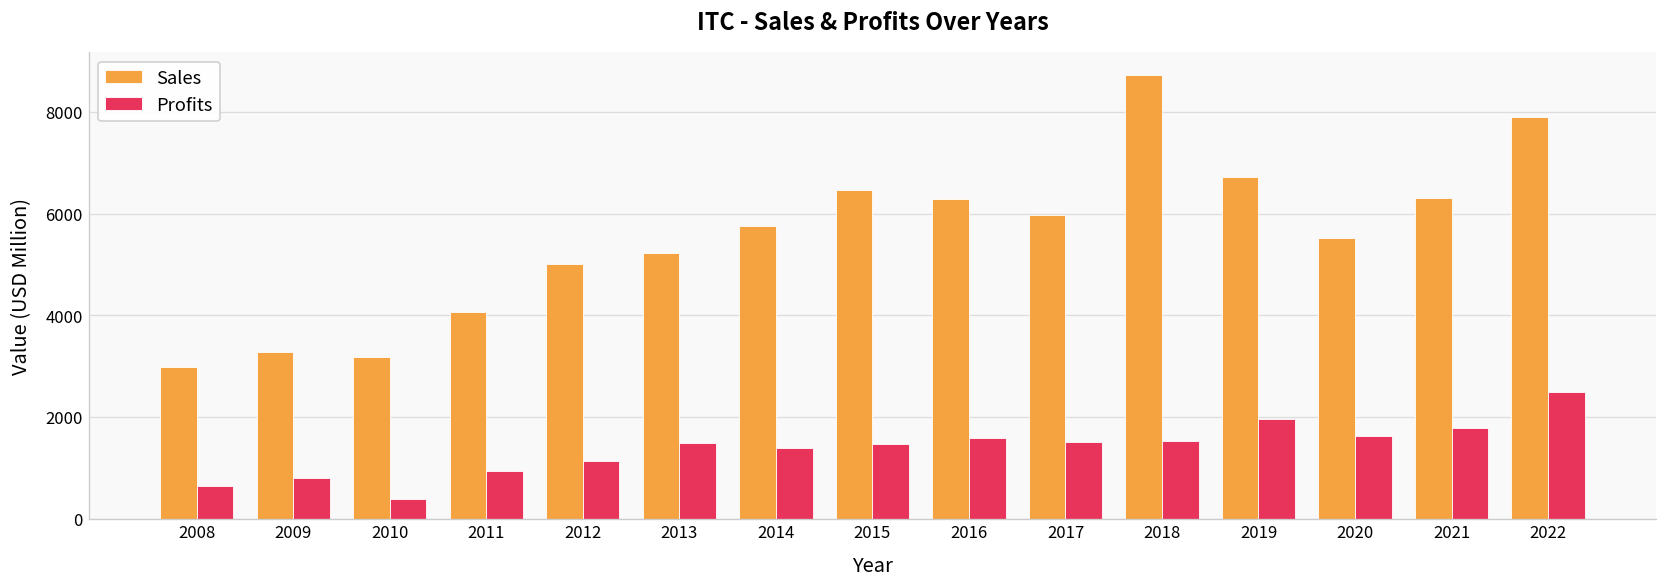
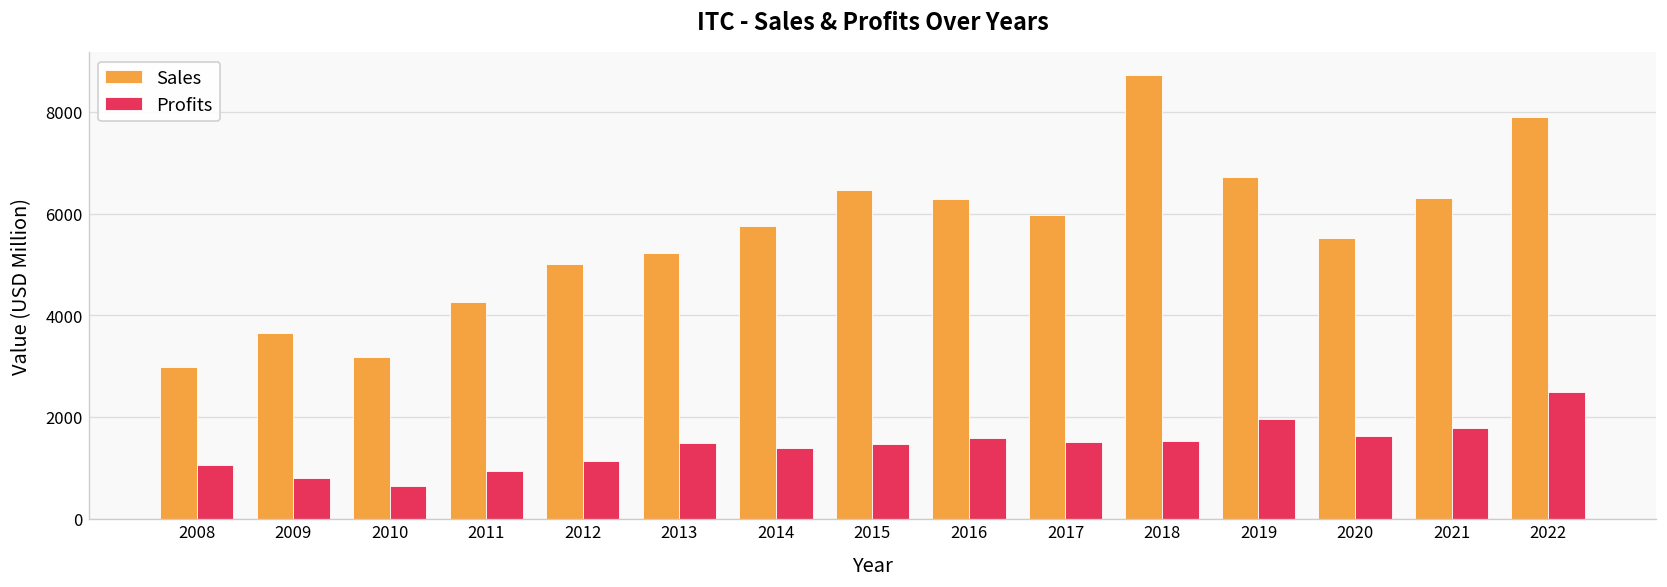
  {
    "Sales": {
      "2008": 3000,
-     "2009": 3300,
+     "2009": 3700,
      "2010": 3200,
-     "2011": 4100,
+     "2011": 4300,
      "2012": 5000,
      "2013": 5200,
      "2014": 5800,
      "2015": 6500,
      "2016": 6300,
      "2017": 6000,
      "2018": 8700,
      "2019": 6700,
      "2020": 5500,
      "2021": 6300,
      "2022": 7900
    },
    "Profits": {
-     "2008": 600,
+     "2008": 1100,
      "2009": 800,
-     "2010": 400,
+     "2010": 700,
      "2011": 900,
      "2012": 1100,
      "2013": 1500,
      "2014": 1400,
      "2015": 1500,
      "2016": 1600,
      "2017": 1500,
      "2018": 1500,
      "2019": 2000,
      "2020": 1600,
      "2021": 1800,
      "2022": 2500
    }
  }
